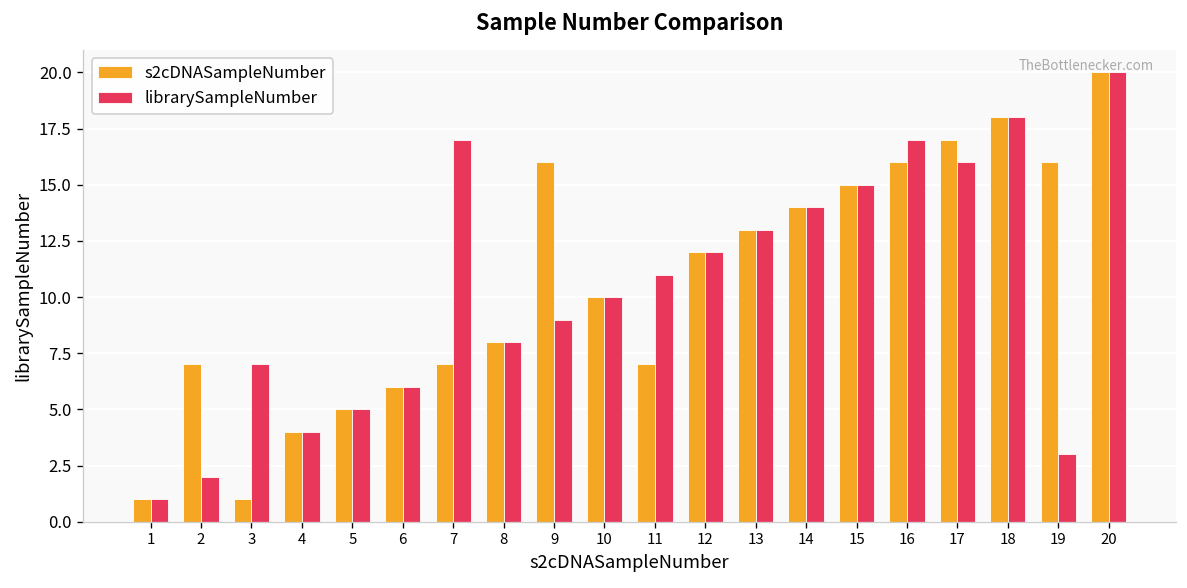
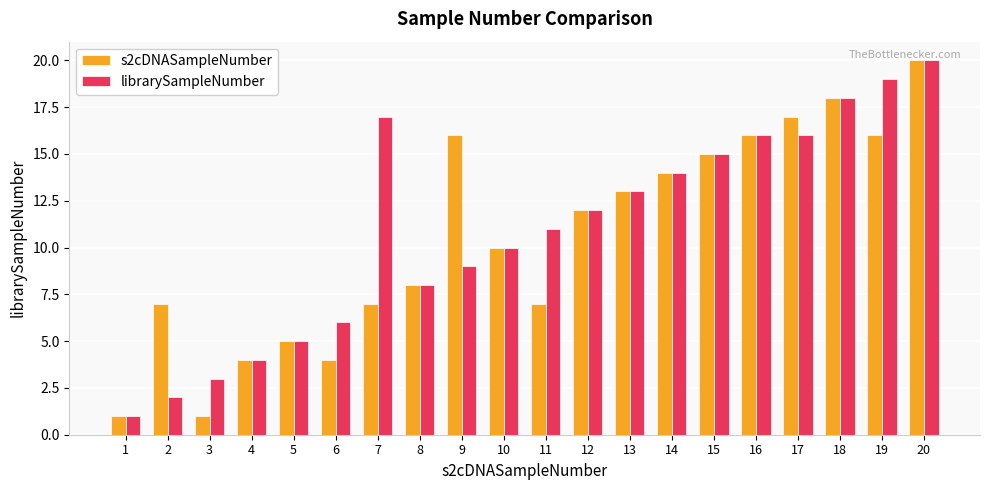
  {
    "s2cDNASampleNumber": {
      "1": 1,
      "2": 7,
      "3": 1,
      "4": 4,
      "5": 5,
-     "6": 6,
+     "6": 4,
      "7": 7,
      "8": 8,
      "9": 16,
      "10": 10,
      "11": 7,
      "12": 12,
      "13": 13,
      "14": 14,
      "15": 15,
      "16": 16,
      "17": 17,
      "18": 18,
      "19": 16,
      "20": 20
    },
    "librarySampleNumber": {
      "1": 1,
      "2": 2,
-     "3": 7,
+     "3": 3,
      "4": 4,
      "5": 5,
      "6": 6,
      "7": 17,
      "8": 8,
      "9": 9,
      "10": 10,
      "11": 11,
      "12": 12,
      "13": 13,
      "14": 14,
      "15": 15,
-     "16": 17,
+     "16": 16,
      "17": 16,
      "18": 18,
-     "19": 3,
+     "19": 19,
      "20": 20
    }
  }
